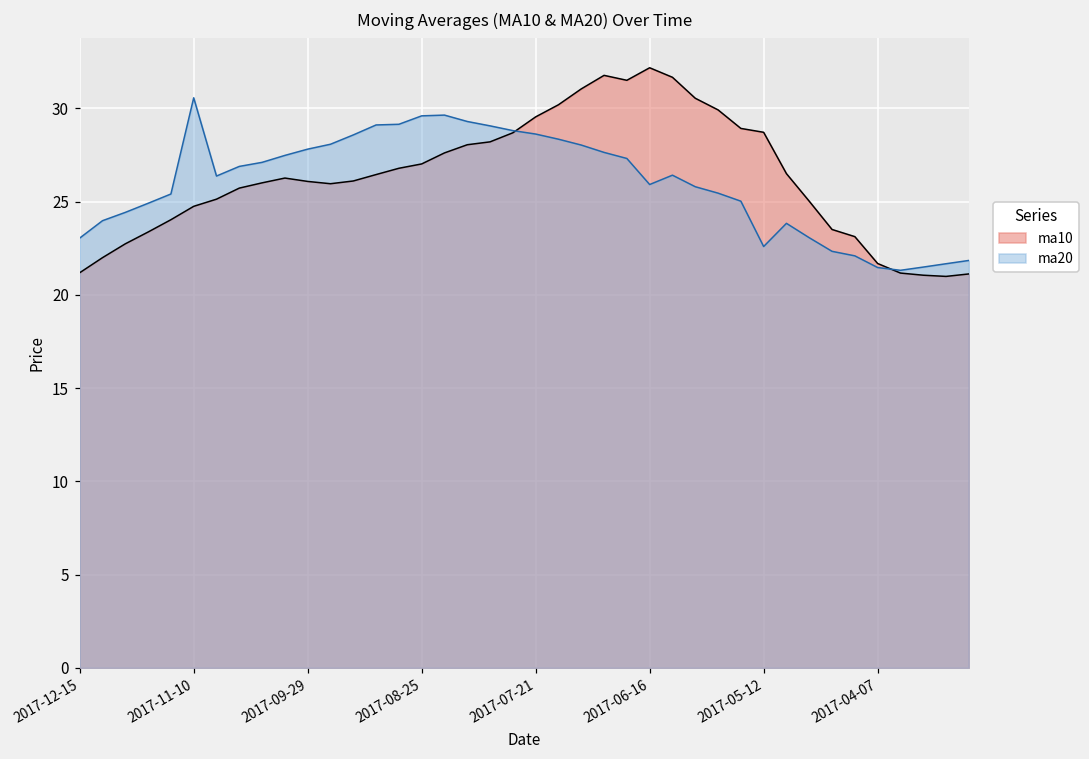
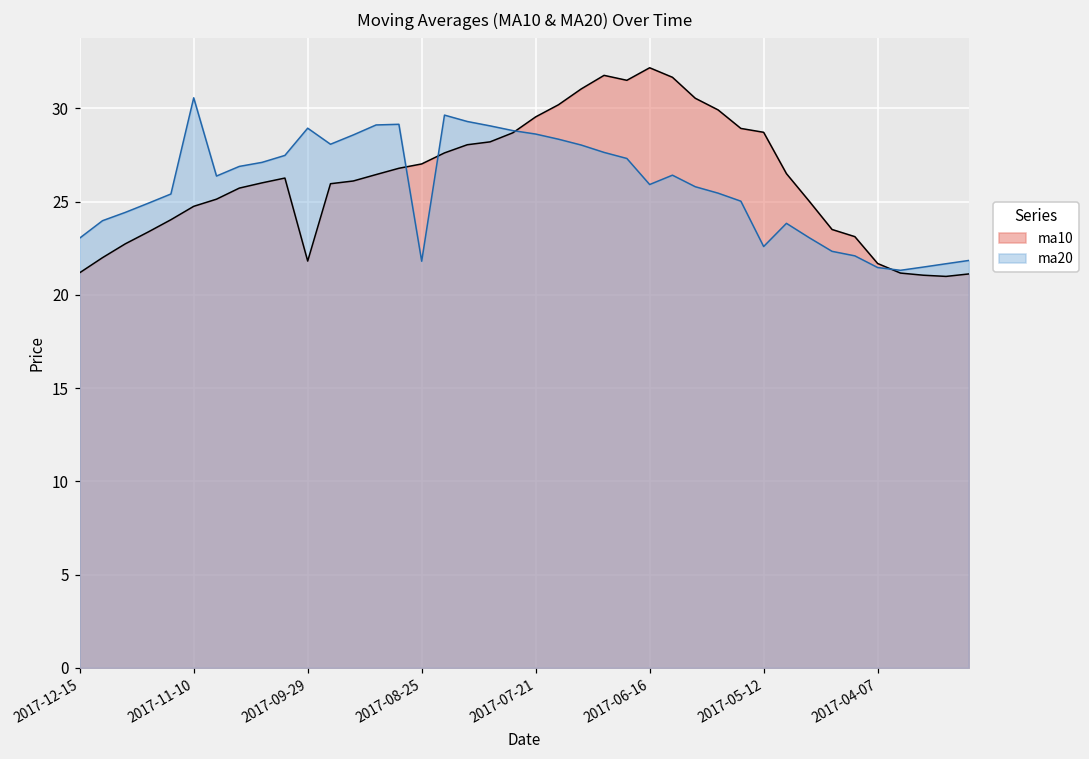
  {
    "ma10": {
      "2017-12-15": 21.2,
      "2017-11-10": 24.7,
-     "2017-09-29": 26.1,
+     "2017-09-29": 21.8,
      "2017-08-25": 27.0,
      "2017-07-21": 29.5,
      "2017-06-16": 32.2,
      "2017-05-12": 28.7,
      "2017-04-07": 21.7
    },
    "ma20": {
      "2017-12-15": 23.0,
      "2017-11-10": 30.6,
-     "2017-09-29": 27.8,
-     "2017-08-25": 29.6,
+     "2017-09-29": 28.9,
+     "2017-08-25": 21.8,
      "2017-07-21": 28.6,
      "2017-06-16": 25.9,
      "2017-05-12": 22.6,
      "2017-04-07": 21.5
    }
  }
